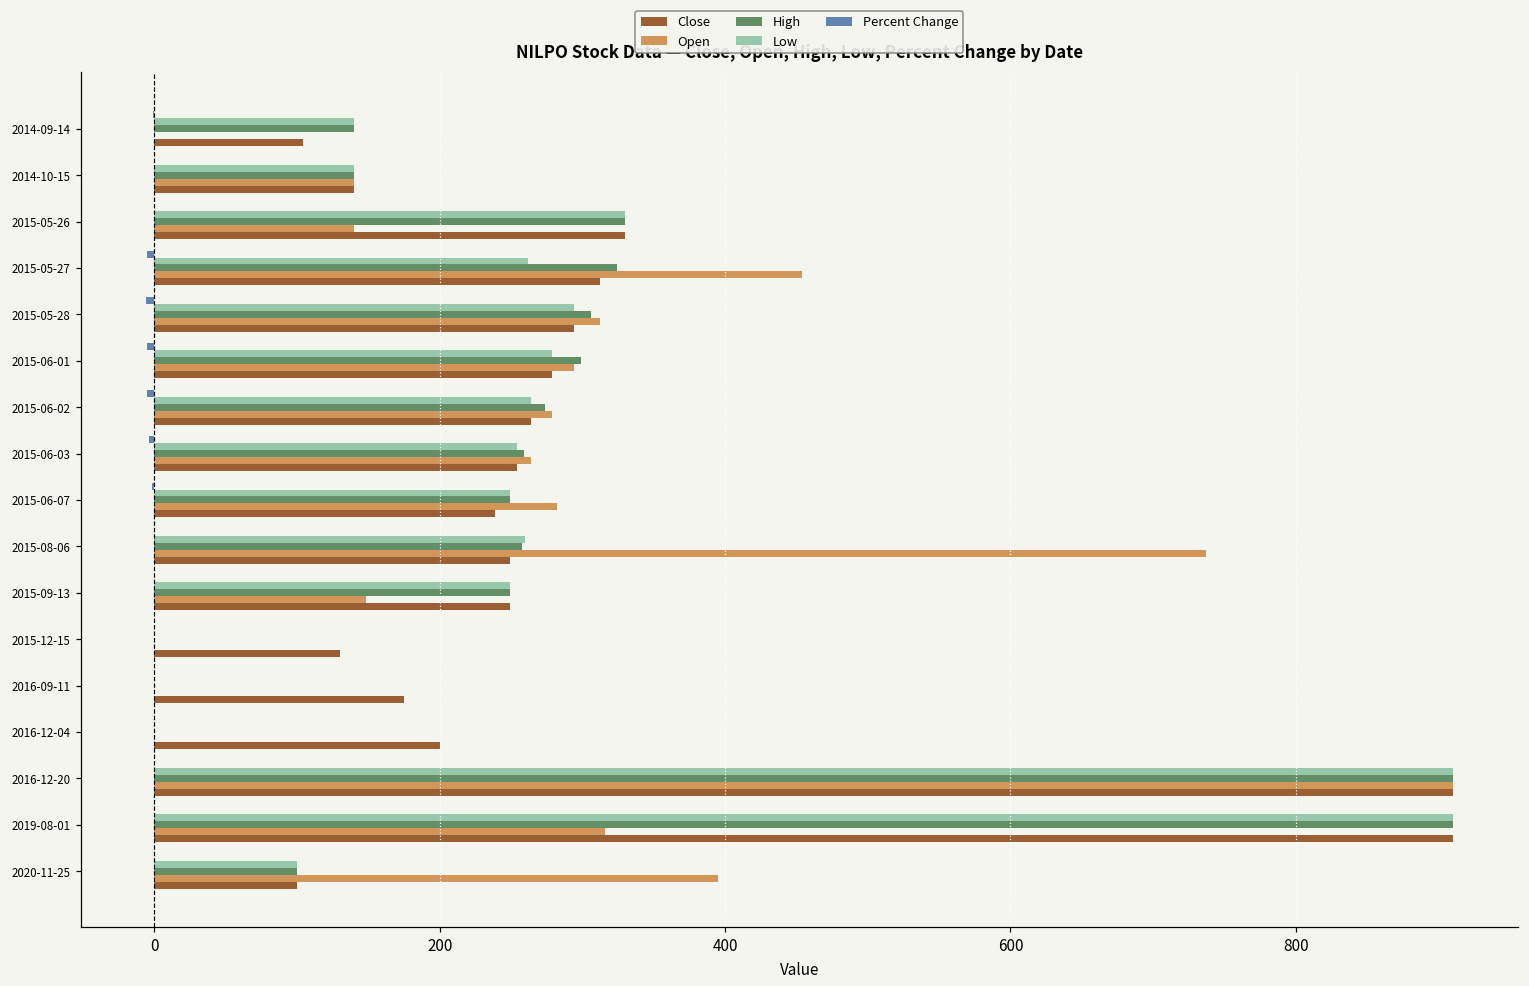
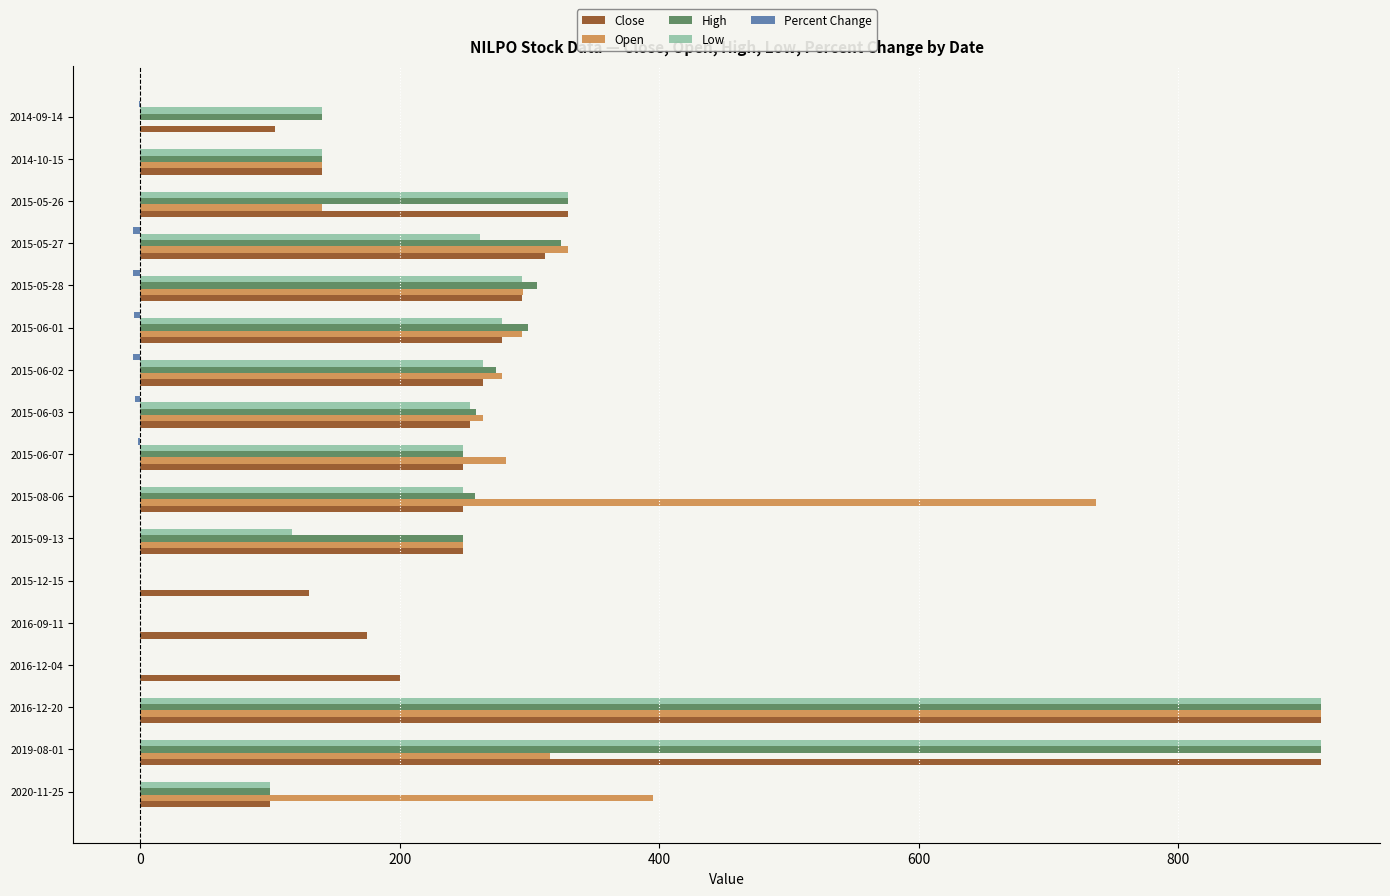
  {
    "Close": {
      "2014-09-14": 104,
      "2014-10-15": 140,
      "2015-05-26": 330,
      "2015-05-27": 312,
      "2015-05-28": 294,
      "2015-06-01": 279,
      "2015-06-02": 264,
      "2015-06-03": 254,
-     "2015-06-07": 239,
+     "2015-06-07": 249,
      "2015-08-06": 249,
      "2015-09-13": 249,
      "2015-12-15": 130,
      "2016-09-11": 175,
      "2016-12-04": 200,
      "2016-12-20": 910,
      "2019-08-01": 910,
      "2020-11-25": 100
    },
    "Open": {
      "2014-09-14": 0,
      "2014-10-15": 140,
      "2015-05-26": 140,
-     "2015-05-27": 454,
-     "2015-05-28": 312,
+     "2015-05-27": 330,
+     "2015-05-28": 295,
      "2015-06-01": 294,
      "2015-06-02": 279,
      "2015-06-03": 264,
      "2015-06-07": 282,
      "2015-08-06": 737,
-     "2015-09-13": 148,
+     "2015-09-13": 249,
      "2015-12-15": 0,
      "2016-09-11": 0,
      "2016-12-04": 0,
      "2016-12-20": 910,
      "2019-08-01": 316,
      "2020-11-25": 395
    },
    "High": {
      "2014-09-14": 140,
      "2014-10-15": 140,
      "2015-05-26": 330,
      "2015-05-27": 324,
      "2015-05-28": 306,
      "2015-06-01": 299,
      "2015-06-02": 274,
      "2015-06-03": 259,
      "2015-06-07": 249,
      "2015-08-06": 258,
      "2015-09-13": 249,
      "2015-12-15": 0,
      "2016-09-11": 0,
      "2016-12-04": 0,
      "2016-12-20": 910,
      "2019-08-01": 910,
      "2020-11-25": 100
    },
    "Low": {
      "2014-09-14": 140,
      "2014-10-15": 140,
      "2015-05-26": 330,
      "2015-05-27": 262,
      "2015-05-28": 294,
      "2015-06-01": 279,
      "2015-06-02": 264,
      "2015-06-03": 254,
      "2015-06-07": 249,
-     "2015-08-06": 260,
-     "2015-09-13": 249,
+     "2015-08-06": 249,
+     "2015-09-13": 117,
      "2015-12-15": 0,
      "2016-09-11": 0,
      "2016-12-04": 0,
      "2016-12-20": 910,
      "2019-08-01": 910,
      "2020-11-25": 100
    },
    "Percent Change": {
      "2014-10-15": 0,
      "2015-05-26": 0,
      "2015-05-27": -5,
      "2015-05-28": -6,
      "2015-06-01": -5,
      "2015-06-02": -5,
      "2015-06-03": -4,
      "2015-06-07": -2,
      "2015-08-06": 0,
      "2015-09-13": 0,
      "2015-12-15": 0,
      "2016-09-11": 0,
      "2016-12-04": 0,
      "2016-12-20": 0,
      "2019-08-01": 0,
      "2020-11-25": 0
    }
  }
